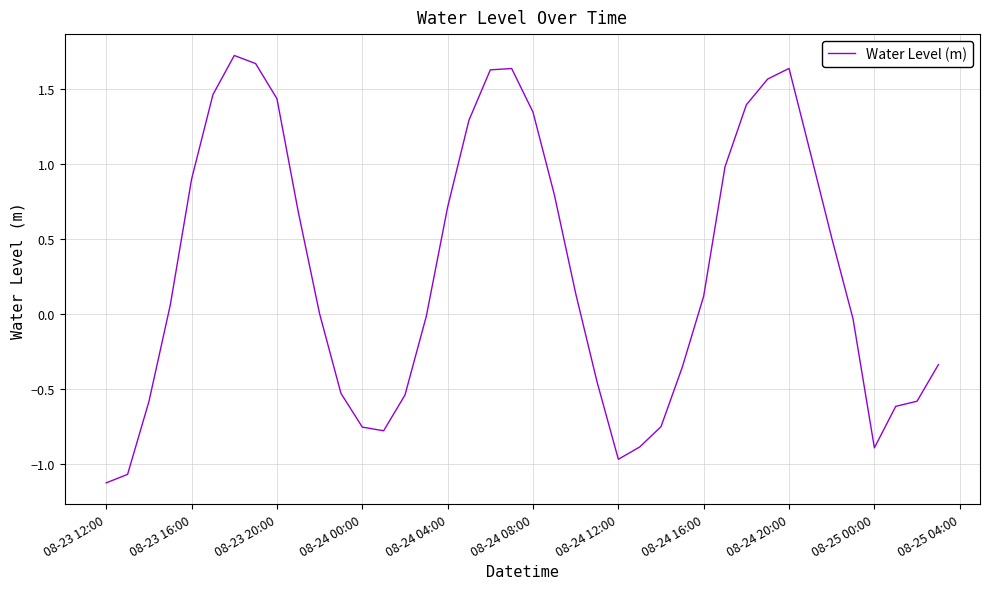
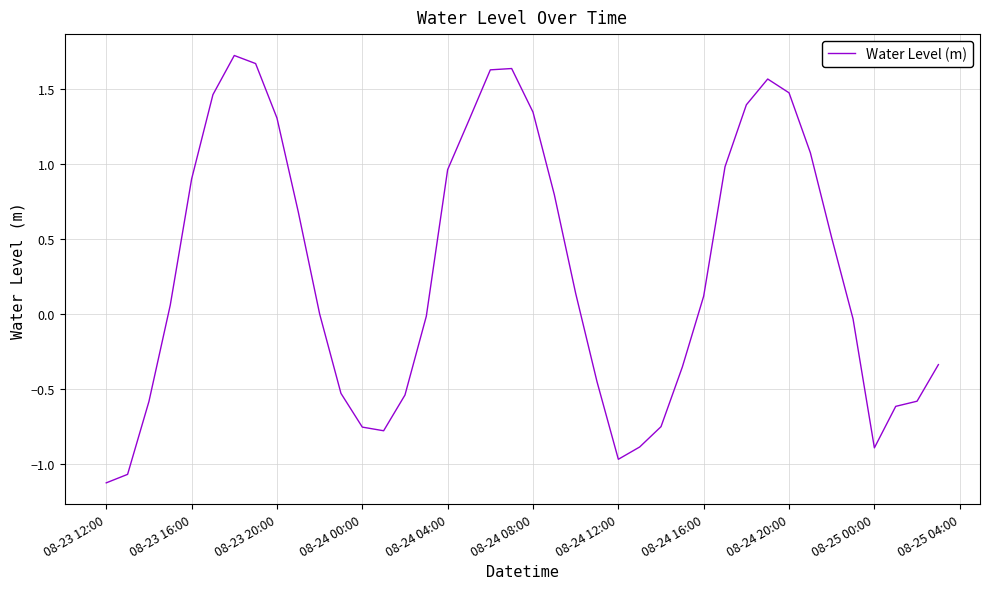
  {
    "08-23 12:00": -1.12,
    "08-23 16:00": 0.90,
-   "08-23 20:00": 1.43,
+   "08-23 20:00": 1.31,
    "08-24 00:00": -0.75,
-   "08-24 04:00": 0.71,
+   "08-24 04:00": 0.96,
    "08-24 08:00": 1.34,
    "08-24 12:00": -0.97,
    "08-24 16:00": 0.12,
-   "08-24 20:00": 1.64,
+   "08-24 20:00": 1.47,
    "08-25 00:00": -0.89
  }
